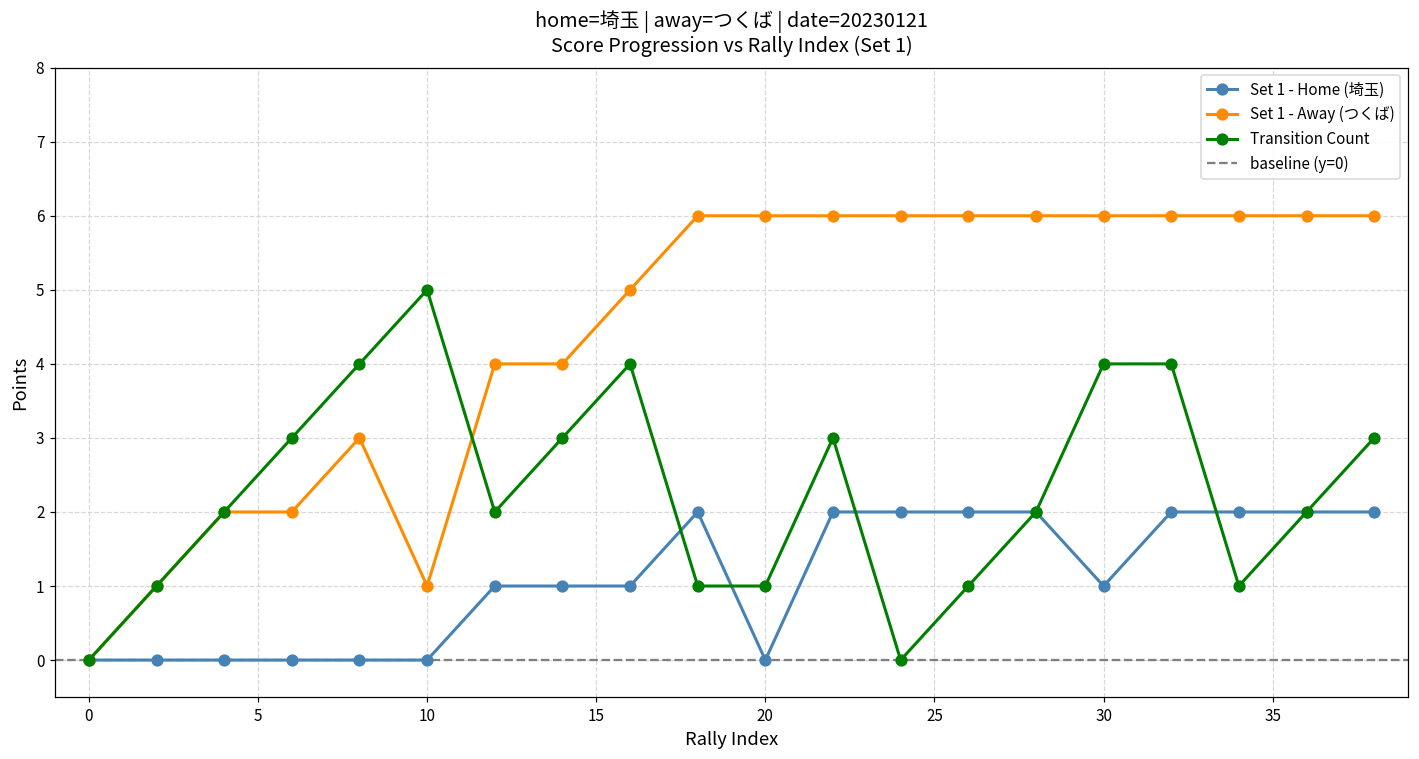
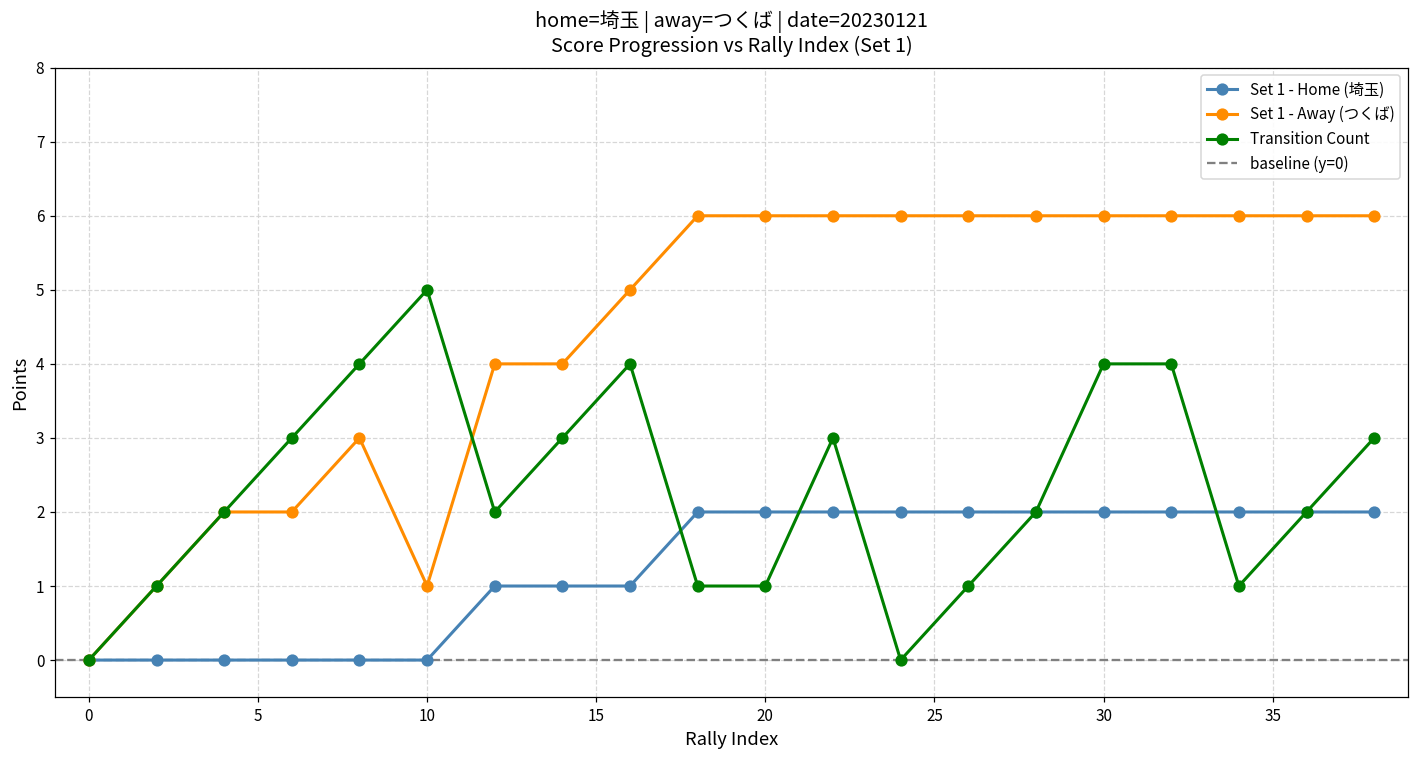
  {
    "Set 1 - Home (埼玉)": {
      "10": 0,
-     "20": 0,
-     "30": 1
+     "20": 2,
+     "30": 2
    },
    "Set 1 - Away (つくば)": {
      "10": 1,
      "20": 6,
      "30": 6
    },
    "Transition Count": {
      "10": 5,
      "20": 1,
      "30": 4
    }
  }
